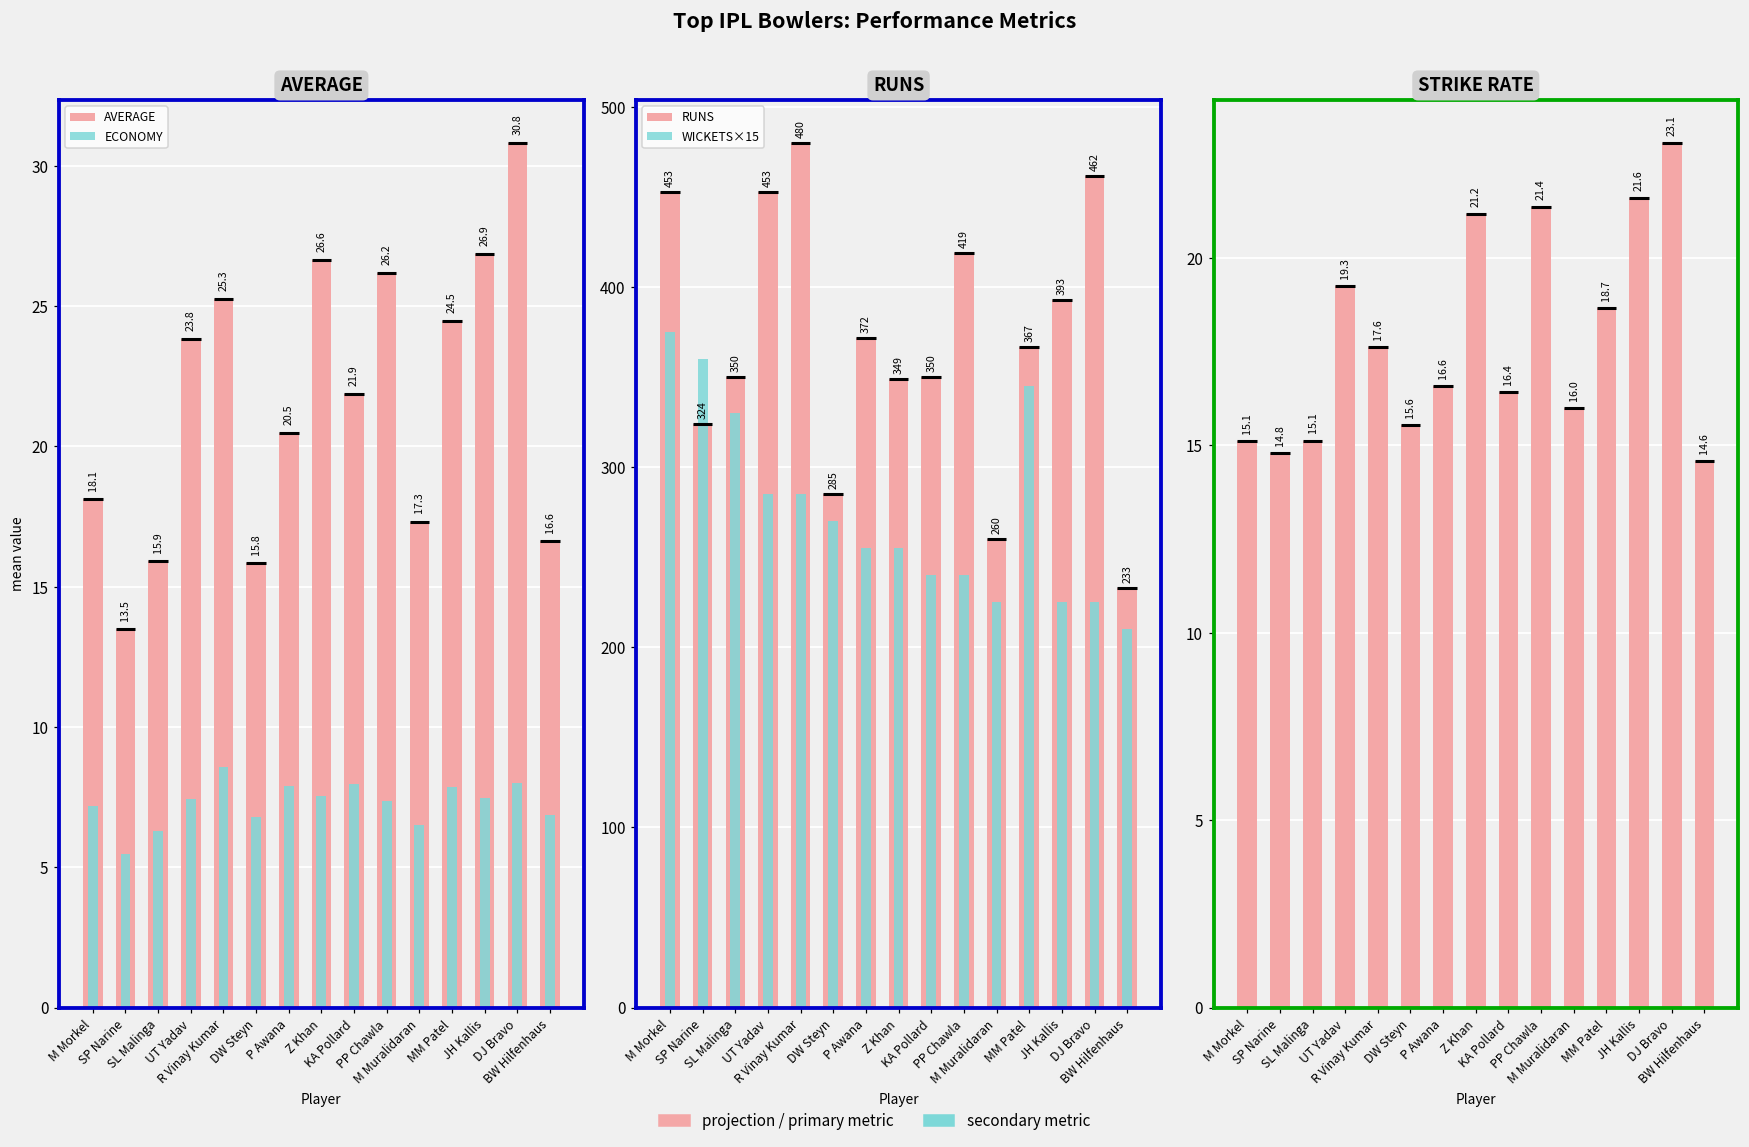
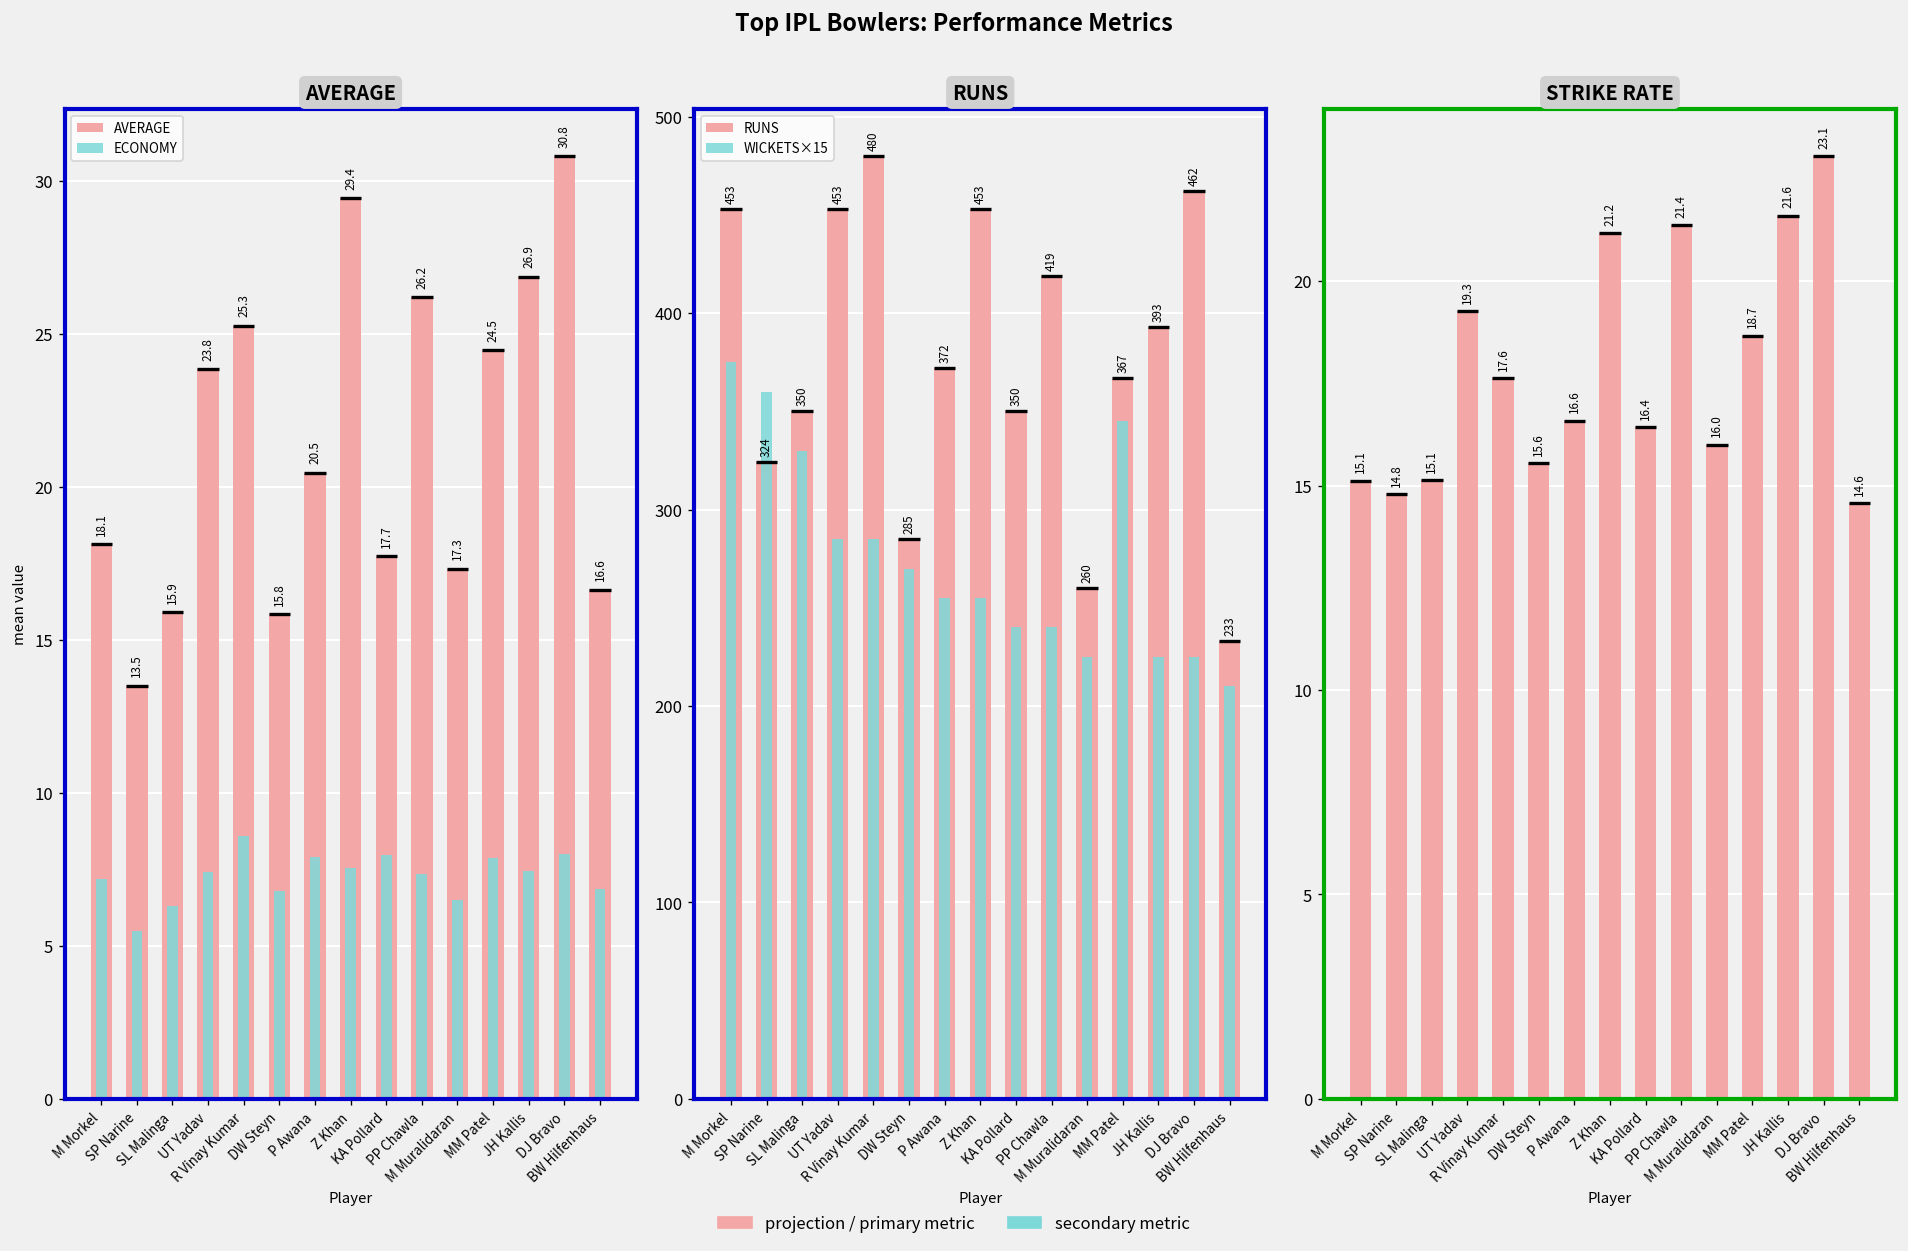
  {
    "AVERAGE": {
      "AVERAGE": {
        "M Morkel": 18.1,
        "SP Narine": 13.5,
        "SL Malinga": 15.9,
        "UT Yadav": 23.8,
        "R Vinay Kumar": 25.3,
        "DW Steyn": 15.8,
        "P Awana": 20.5,
-       "Z Khan": 26.6,
-       "KA Pollard": 21.9,
+       "Z Khan": 29.4,
+       "KA Pollard": 17.7,
        "PP Chawla": 26.2,
        "M Muralidaran": 17.3,
        "MM Patel": 24.5,
        "JH Kallis": 26.9,
        "DJ Bravo": 30.8,
        "BW Hilfenhaus": 16.6
      }
    },
    "RUNS": {
      "RUNS": {
        "M Morkel": 453,
        "SL Malinga": 350,
        "UT Yadav": 453,
        "R Vinay Kumar": 480,
        "DW Steyn": 285,
        "P Awana": 372,
-       "Z Khan": 349,
+       "Z Khan": 453,
        "KA Pollard": 350,
        "PP Chawla": 419,
        "M Muralidaran": 260,
        "MM Patel": 367,
        "JH Kallis": 393,
        "DJ Bravo": 462,
        "BW Hilfenhaus": 233
      }
    },
    "STRIKE RATE": {
      "M Morkel": 15.1,
      "SP Narine": 14.8,
      "SL Malinga": 15.1,
      "UT Yadav": 19.3,
      "R Vinay Kumar": 17.6,
      "DW Steyn": 15.6,
      "P Awana": 16.6,
      "Z Khan": 21.2,
      "KA Pollard": 16.4,
      "PP Chawla": 21.4,
      "M Muralidaran": 16.0,
      "MM Patel": 18.7,
      "JH Kallis": 21.6,
      "DJ Bravo": 23.1,
      "BW Hilfenhaus": 14.6
    }
  }
